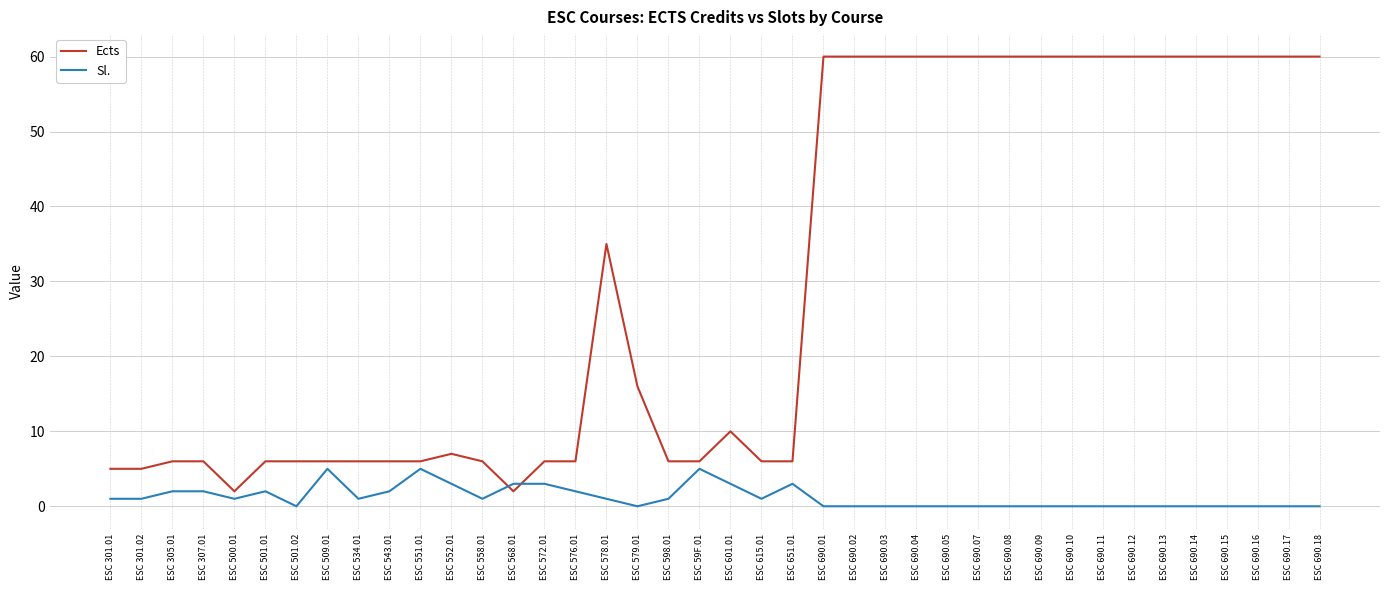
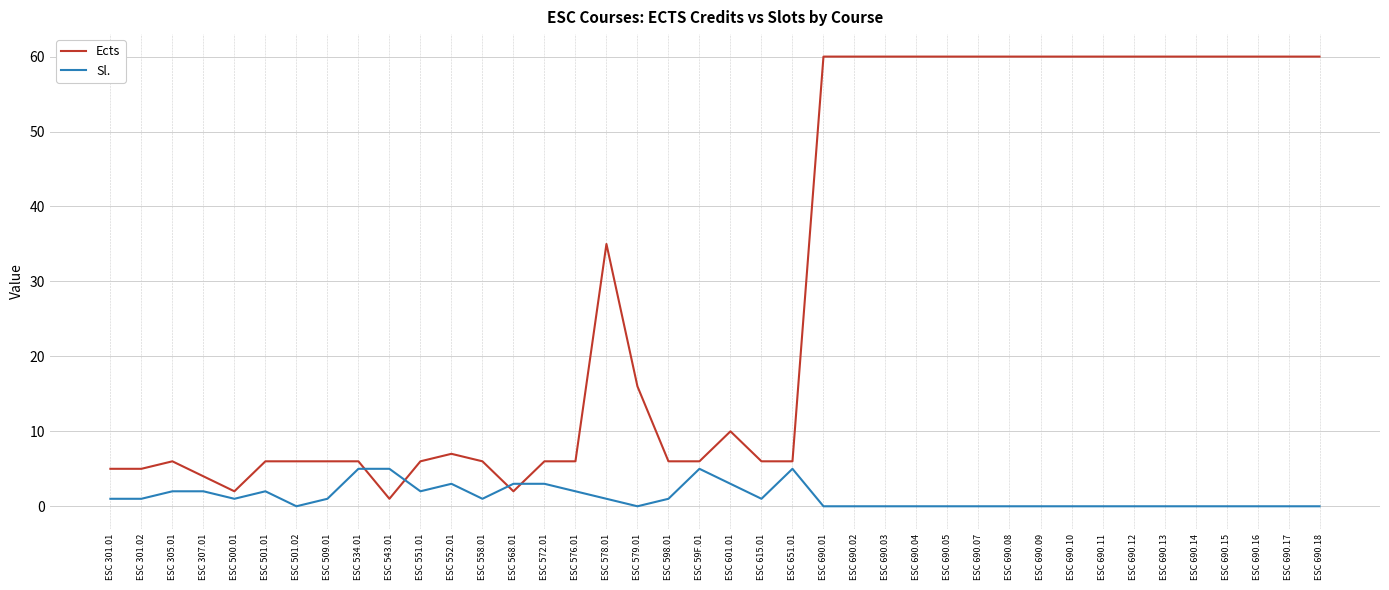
  {
    "Ects": {
      "ESC 301.01": 5,
      "ESC 301.02": 5,
      "ESC 305.01": 6,
-     "ESC 307.01": 6,
+     "ESC 307.01": 4,
      "ESC 500.01": 2,
      "ESC 501.01": 6,
      "ESC 501.02": 6,
      "ESC 509.01": 6,
      "ESC 534.01": 6,
-     "ESC 543.01": 6,
+     "ESC 543.01": 1,
      "ESC 551.01": 6,
      "ESC 552.01": 7,
      "ESC 558.01": 6,
      "ESC 568.01": 2,
      "ESC 572.01": 6,
      "ESC 576.01": 6,
      "ESC 578.01": 35,
      "ESC 579.01": 16,
      "ESC 598.01": 6,
      "ESC 59F.01": 6,
      "ESC 601.01": 10,
      "ESC 615.01": 6,
      "ESC 651.01": 6,
      "ESC 690.01": 60,
      "ESC 690.02": 60,
      "ESC 690.03": 60,
      "ESC 690.04": 60,
      "ESC 690.05": 60,
      "ESC 690.07": 60,
      "ESC 690.08": 60,
      "ESC 690.09": 60,
      "ESC 690.10": 60,
      "ESC 690.11": 60,
      "ESC 690.12": 60,
      "ESC 690.13": 60,
      "ESC 690.14": 60,
      "ESC 690.15": 60,
      "ESC 690.16": 60,
      "ESC 690.17": 60,
      "ESC 690.18": 60
    },
    "Sl.": {
      "ESC 301.01": 1,
      "ESC 301.02": 1,
      "ESC 305.01": 2,
      "ESC 307.01": 2,
      "ESC 500.01": 1,
      "ESC 501.01": 2,
      "ESC 501.02": 0,
-     "ESC 509.01": 5,
-     "ESC 534.01": 1,
-     "ESC 543.01": 2,
-     "ESC 551.01": 5,
+     "ESC 509.01": 1,
+     "ESC 534.01": 5,
+     "ESC 543.01": 5,
+     "ESC 551.01": 2,
      "ESC 552.01": 3,
      "ESC 558.01": 1,
      "ESC 568.01": 3,
      "ESC 572.01": 3,
      "ESC 576.01": 2,
      "ESC 578.01": 1,
      "ESC 579.01": 0,
      "ESC 598.01": 1,
      "ESC 59F.01": 5,
      "ESC 601.01": 3,
      "ESC 615.01": 1,
-     "ESC 651.01": 3,
+     "ESC 651.01": 5,
      "ESC 690.01": 0,
      "ESC 690.02": 0,
      "ESC 690.03": 0,
      "ESC 690.04": 0,
      "ESC 690.05": 0,
      "ESC 690.07": 0,
      "ESC 690.08": 0,
      "ESC 690.09": 0,
      "ESC 690.10": 0,
      "ESC 690.11": 0,
      "ESC 690.12": 0,
      "ESC 690.13": 0,
      "ESC 690.14": 0,
      "ESC 690.15": 0,
      "ESC 690.16": 0,
      "ESC 690.17": 0,
      "ESC 690.18": 0
    }
  }
